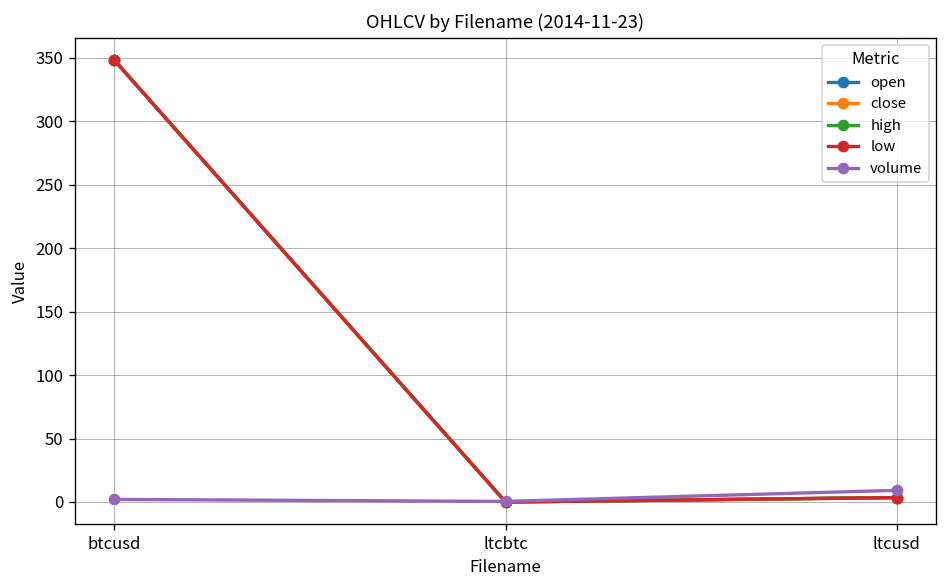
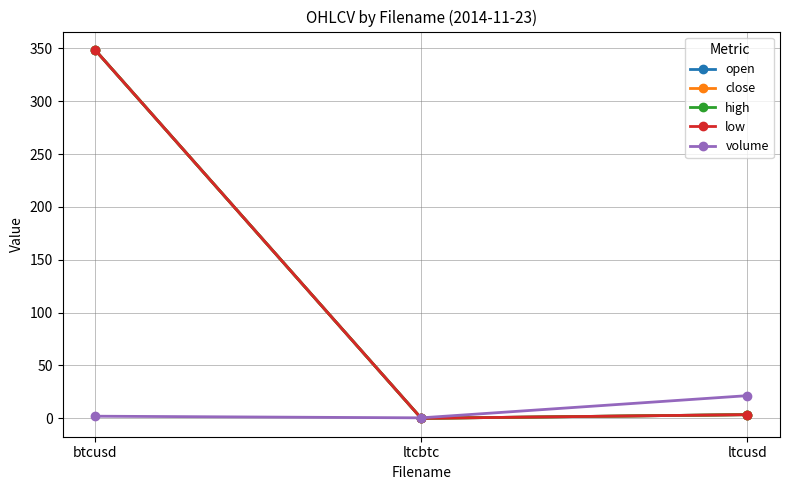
  {
    "low": {
      "btcusd": 348,
      "ltcusd": 3
    },
    "volume": {
      "btcusd": 2,
-     "ltcusd": 9
+     "ltcusd": 21
    }
  }
